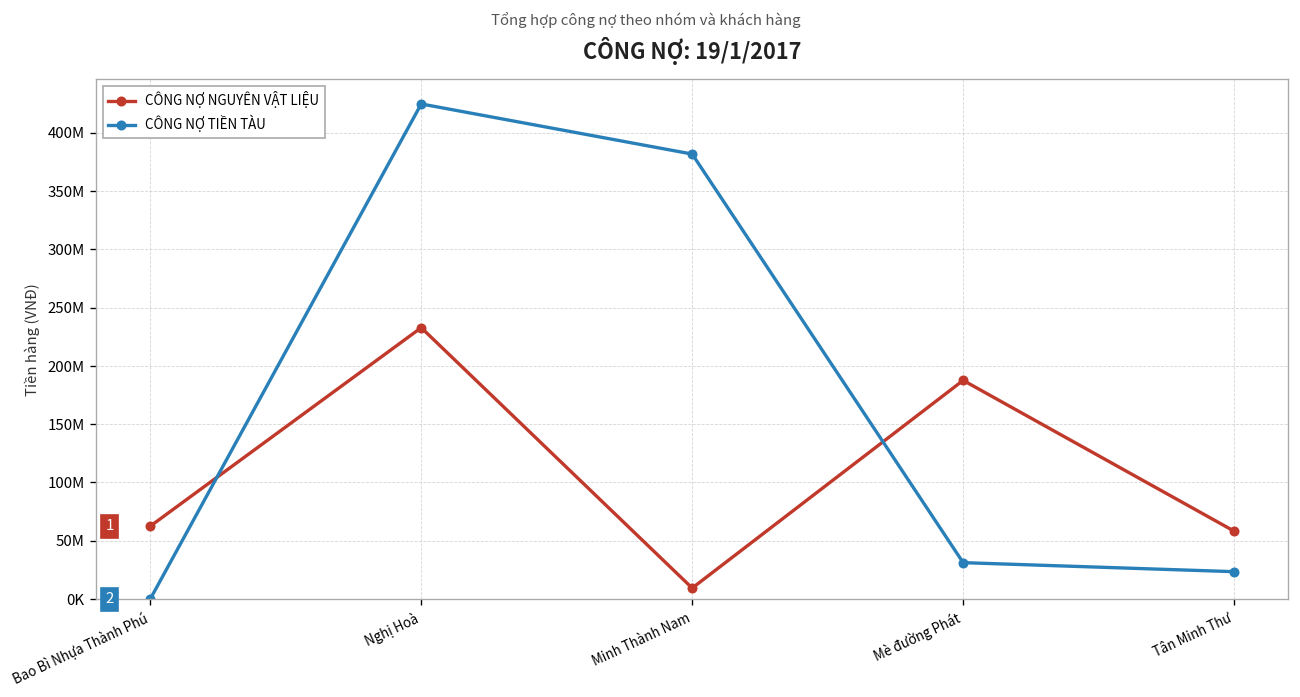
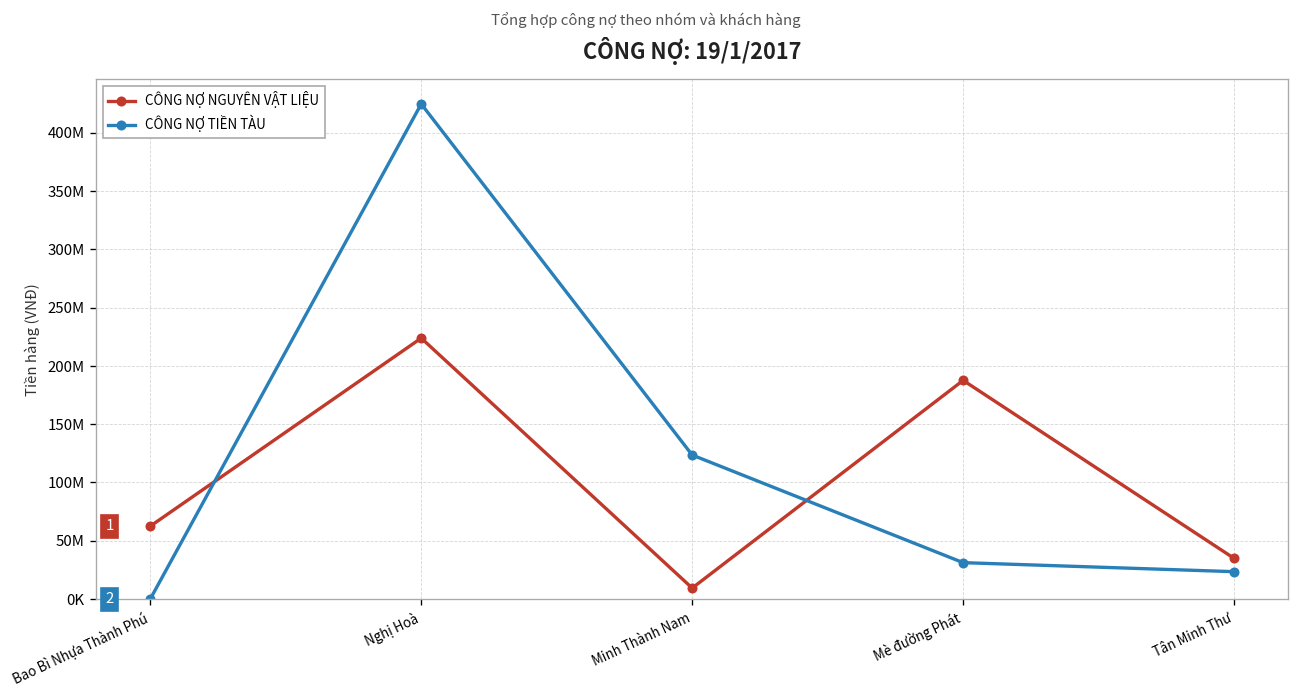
  {
    "CÔNG NỢ NGUYÊN VẬT LIỆU": {
      "Bao Bì Nhựa Thành Phú": 60000000,
-     "Nghị Hoà": 230000000,
+     "Nghị Hoà": 220000000,
      "Minh Thành Nam": 10000000,
      "Mè đường Phát": 190000000,
-     "Tân Minh Thư": 60000000
+     "Tân Minh Thư": 30000000
    },
    "CÔNG NỢ TIỀN TÀU": {
      "Bao Bì Nhựa Thành Phú": 0,
      "Nghị Hoà": 420000000,
-     "Minh Thành Nam": 380000000,
+     "Minh Thành Nam": 120000000,
      "Mè đường Phát": 30000000,
      "Tân Minh Thư": 20000000
    }
  }
